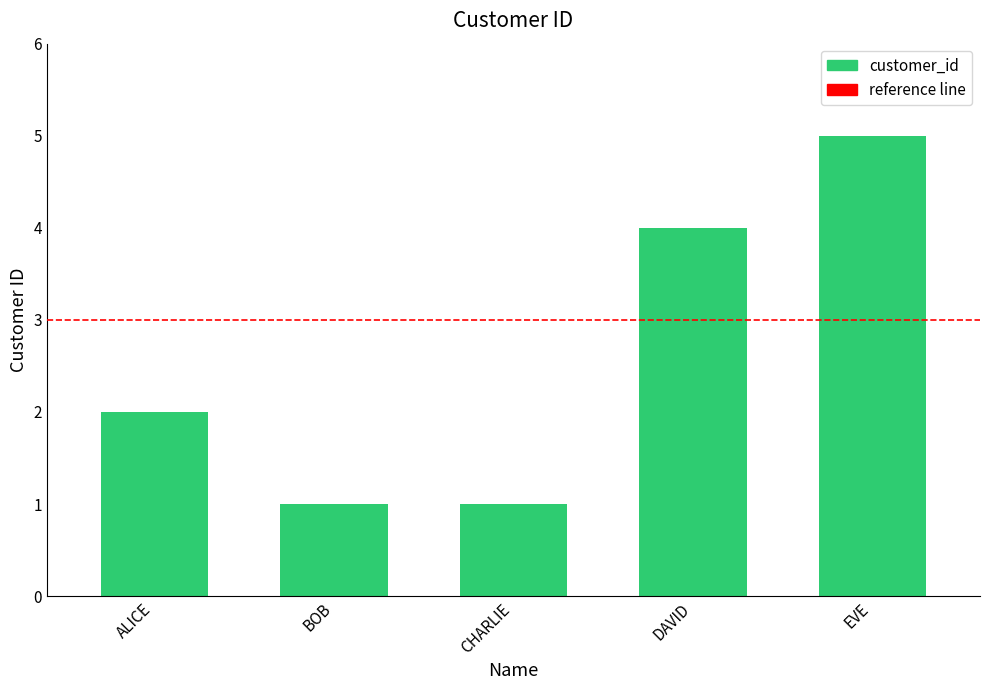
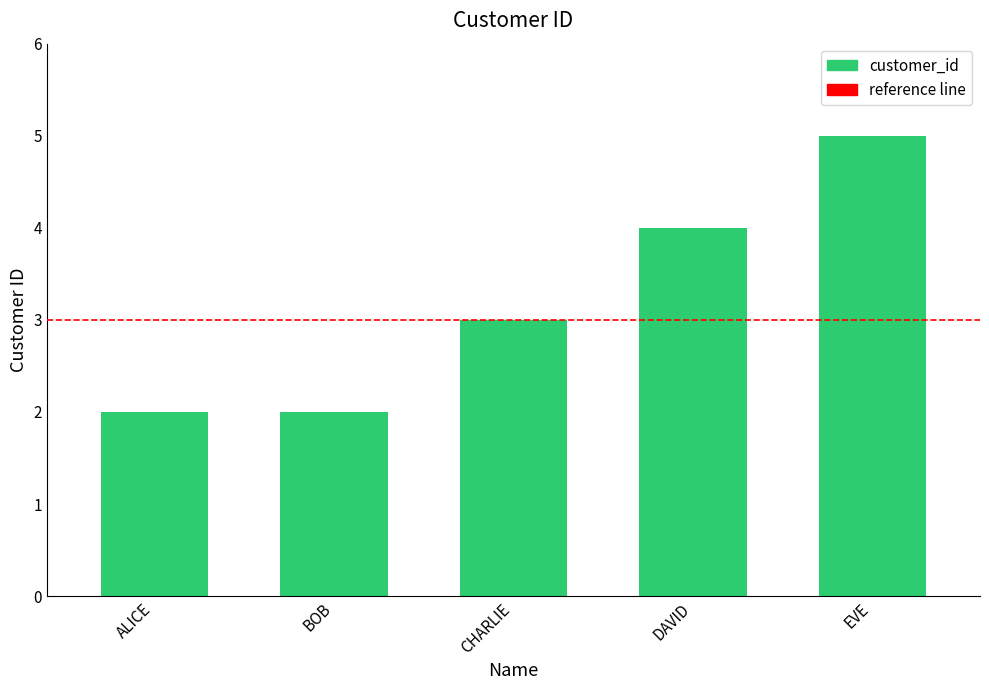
  {
    "ALICE": 2,
-   "BOB": 1,
-   "CHARLIE": 1,
+   "BOB": 2,
+   "CHARLIE": 3,
    "DAVID": 4,
    "EVE": 5
  }
